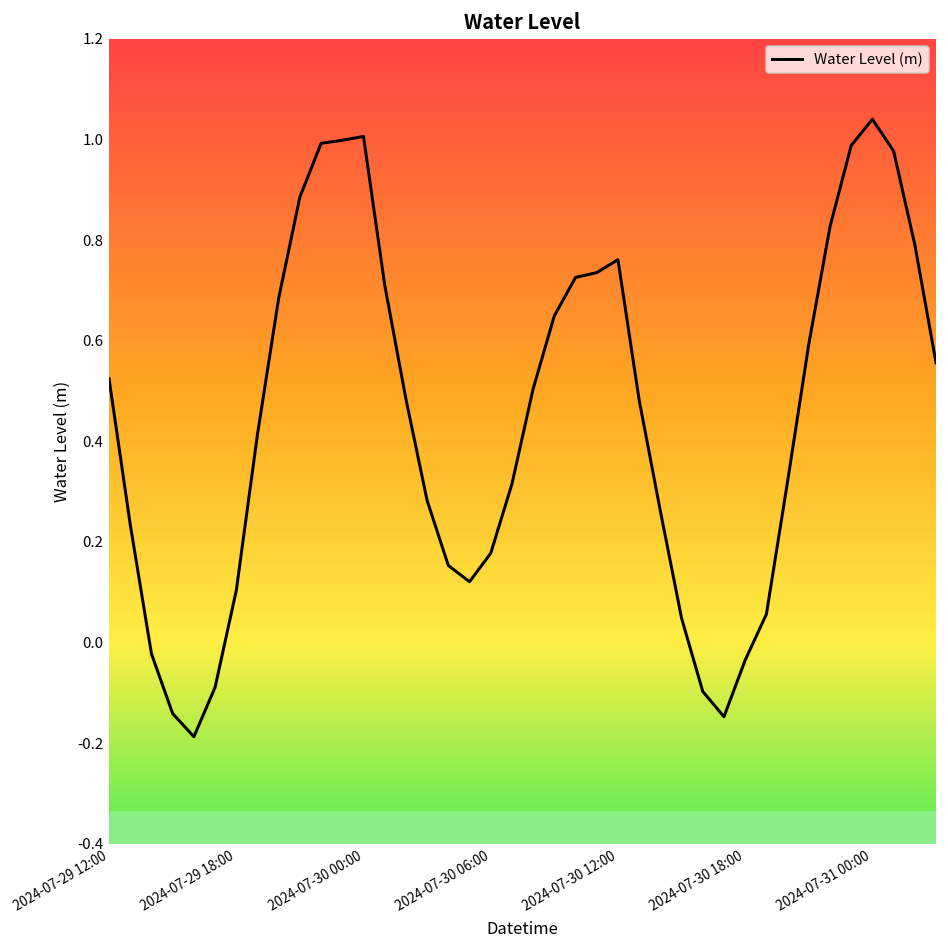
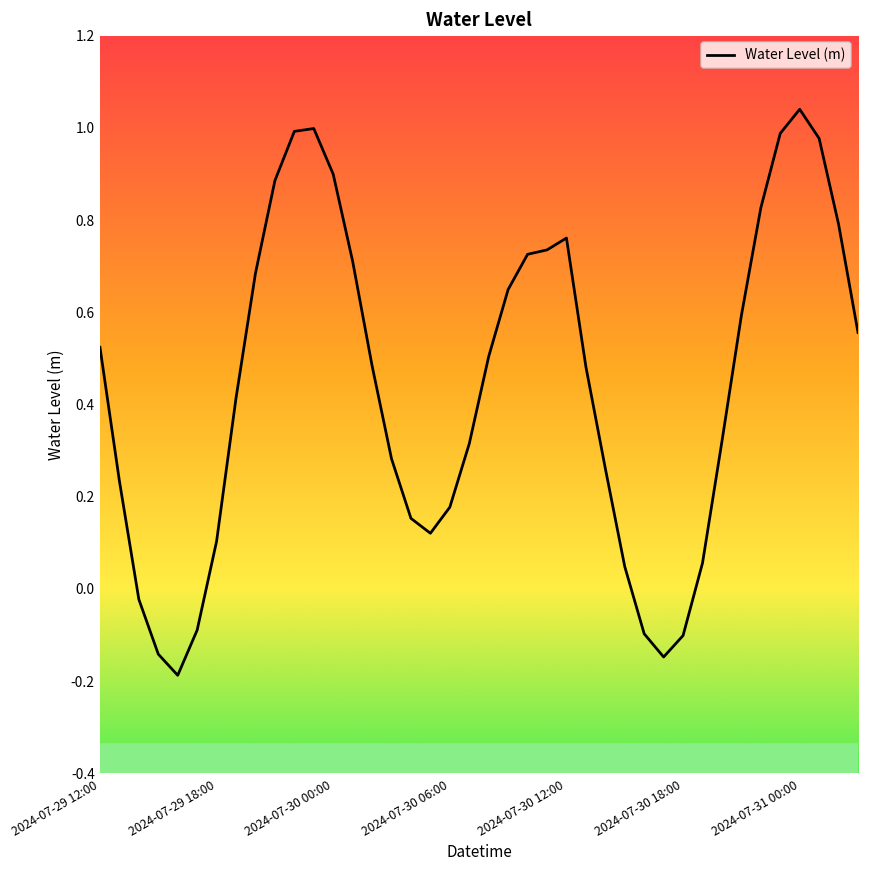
  {
    "2024-07-29 12:00": 0.52,
    "2024-07-29 18:00": 0.10,
-   "2024-07-30 00:00": 1.01,
+   "2024-07-30 00:00": 0.90,
    "2024-07-30 06:00": 0.18,
    "2024-07-30 12:00": 0.76,
-   "2024-07-30 18:00": -0.04,
+   "2024-07-30 18:00": -0.10,
    "2024-07-31 00:00": 1.04
  }
